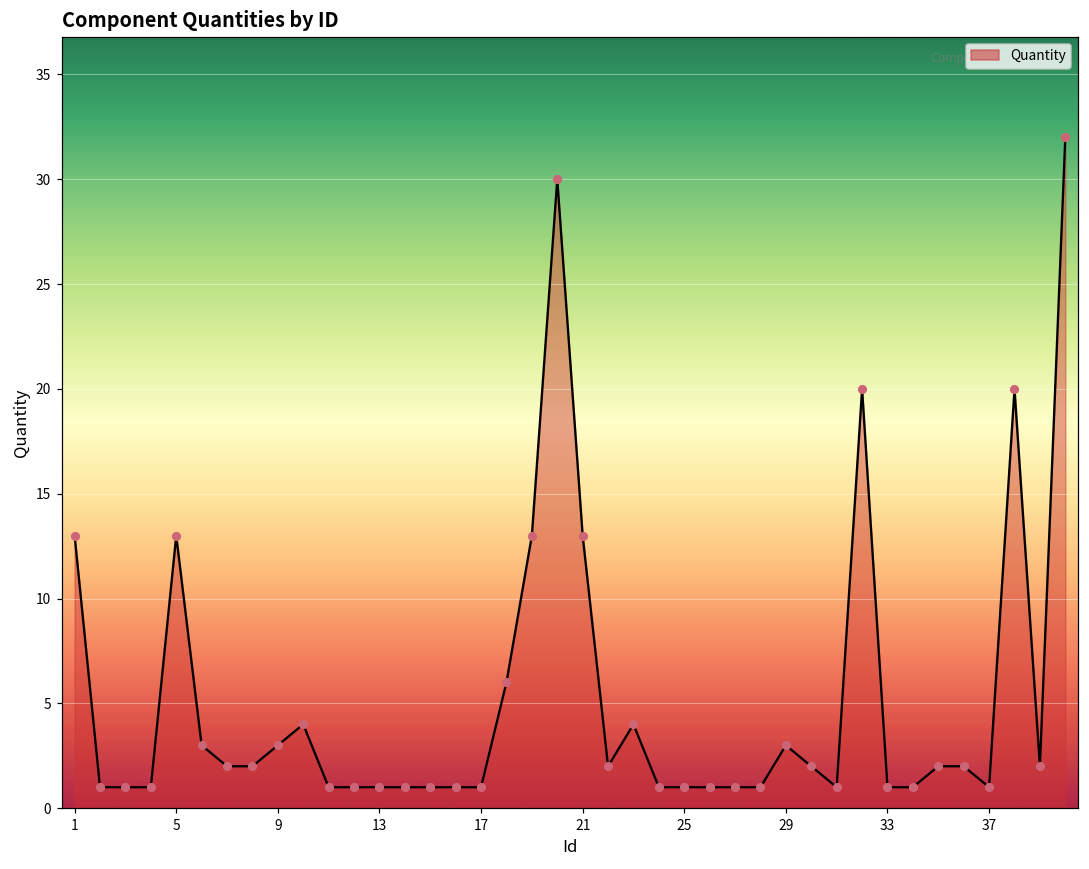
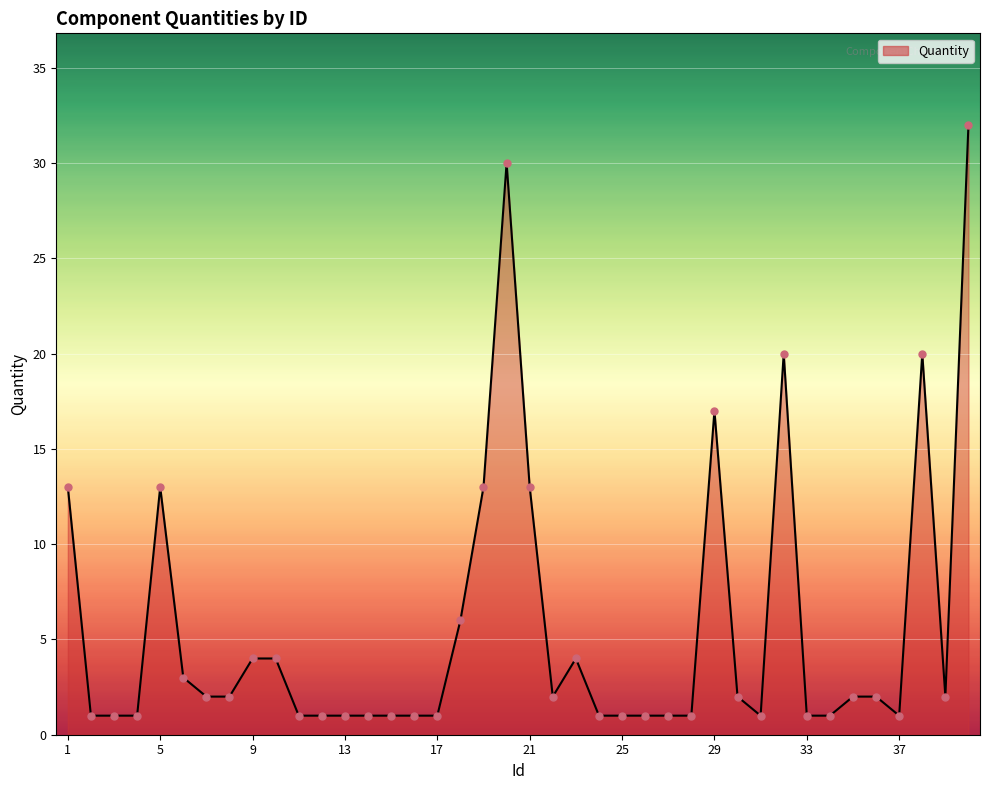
  {
    "1": 13,
    "5": 13,
-   "9": 3,
+   "9": 4,
    "13": 1,
    "17": 1,
    "21": 13,
    "25": 1,
-   "29": 3,
+   "29": 17,
    "33": 1,
    "37": 1
  }
